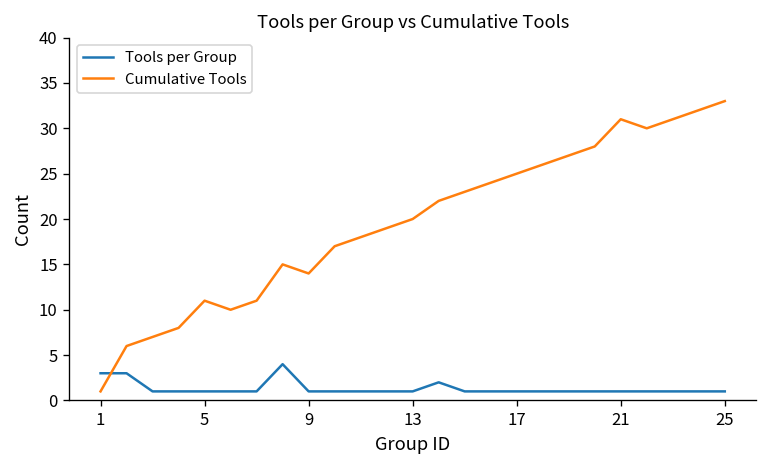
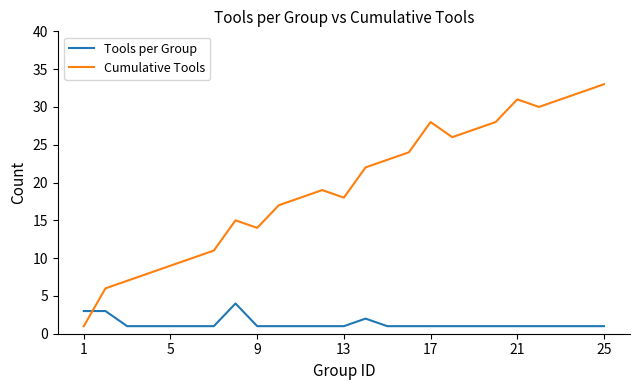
  {
    "Tools per Group": {
      "1": 3,
      "5": 1,
      "9": 1,
      "13": 1,
      "17": 1,
      "21": 1,
      "25": 1
    },
    "Cumulative Tools": {
      "1": 1,
-     "5": 11,
+     "5": 9,
      "9": 14,
-     "13": 20,
-     "17": 25,
+     "13": 18,
+     "17": 28,
      "21": 31,
      "25": 33
    }
  }
